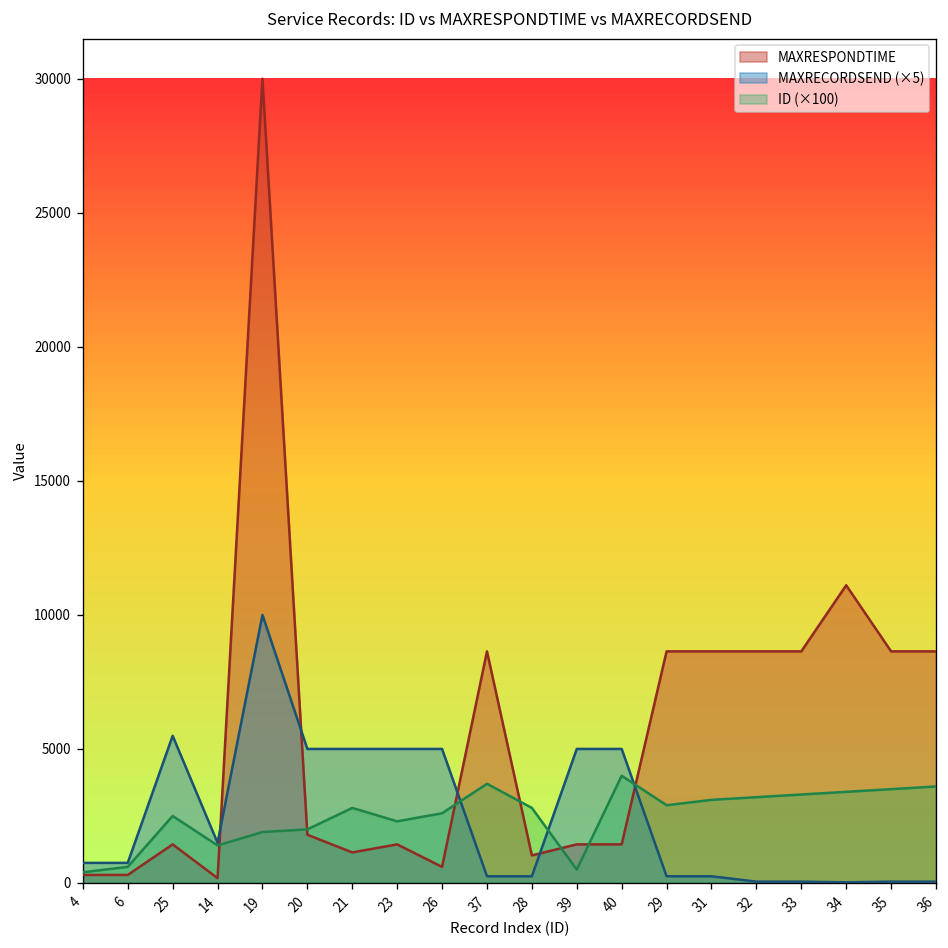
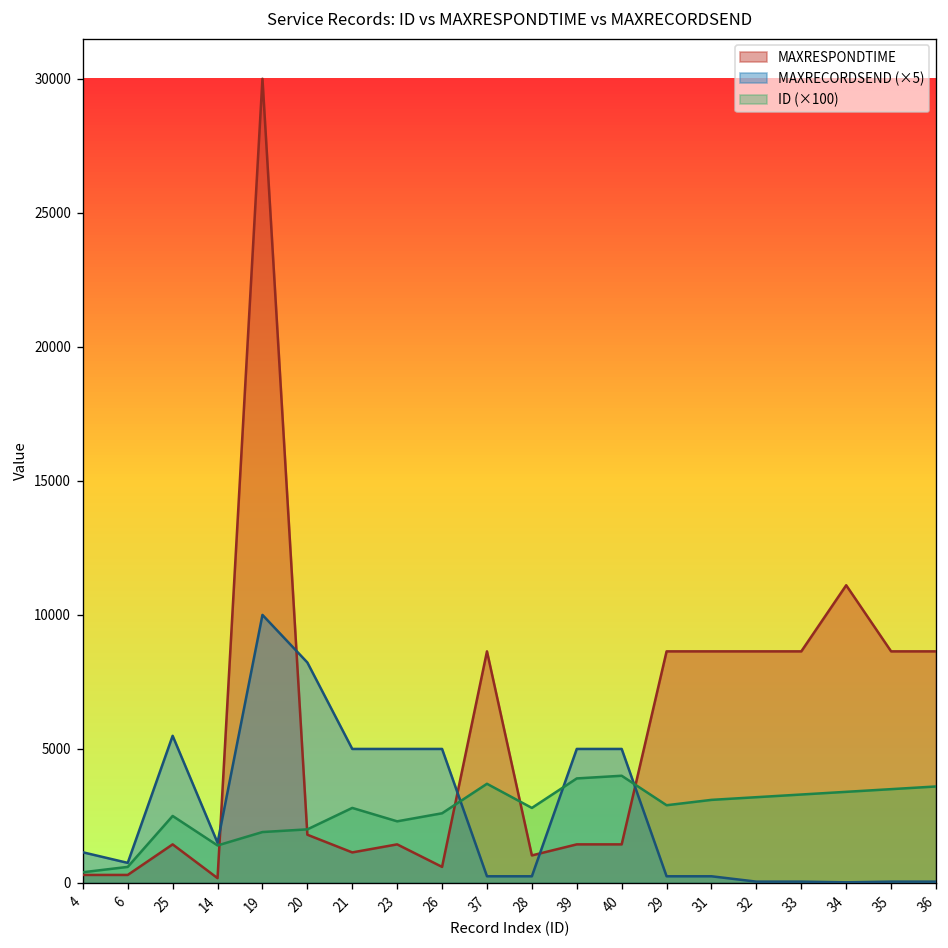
  {
    "MAXRESPONDTIME": {
      "6": 300,
      "25": 1400,
      "14": 200,
      "19": 30000,
      "20": 1800,
      "21": 1100,
      "23": 1400,
      "26": 600,
      "37": 8600,
      "28": 1000,
      "39": 1400,
      "40": 1400,
      "29": 8600,
      "31": 8600,
      "32": 8600,
      "33": 8600,
      "34": 11100,
      "35": 8600,
      "36": 8600
    },
    "MAXRECORDSEND (×5)": {
-     "4": 800,
+     "4": 1100,
      "6": 800,
      "25": 5500,
      "19": 10000,
-     "20": 5000,
+     "20": 8200,
      "21": 5000,
      "23": 5000,
      "26": 5000,
      "37": 300,
      "28": 300,
      "39": 5000,
      "40": 5000,
      "29": 300,
      "31": 300,
      "32": 100,
      "33": 100,
      "34": 0,
      "35": 100,
      "36": 100
    },
    "ID (×100)": {
      "6": 600,
      "25": 2500,
      "19": 1900,
      "20": 2000,
      "21": 2800,
      "23": 2300,
      "26": 2600,
      "37": 3700,
      "28": 2800,
-     "39": 500,
+     "39": 3900,
      "40": 4000,
      "29": 2900,
      "31": 3100,
      "32": 3200,
      "33": 3300,
      "34": 3400,
      "35": 3500,
      "36": 3600
    }
  }
